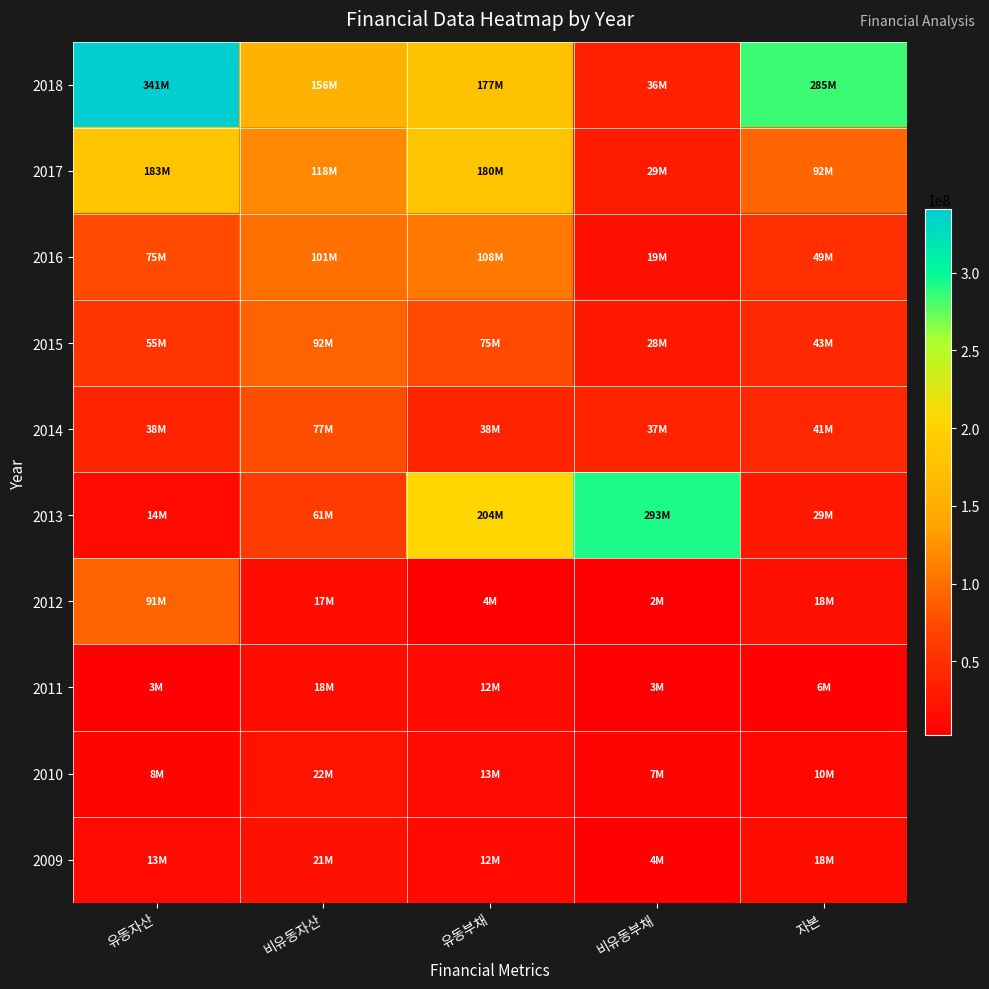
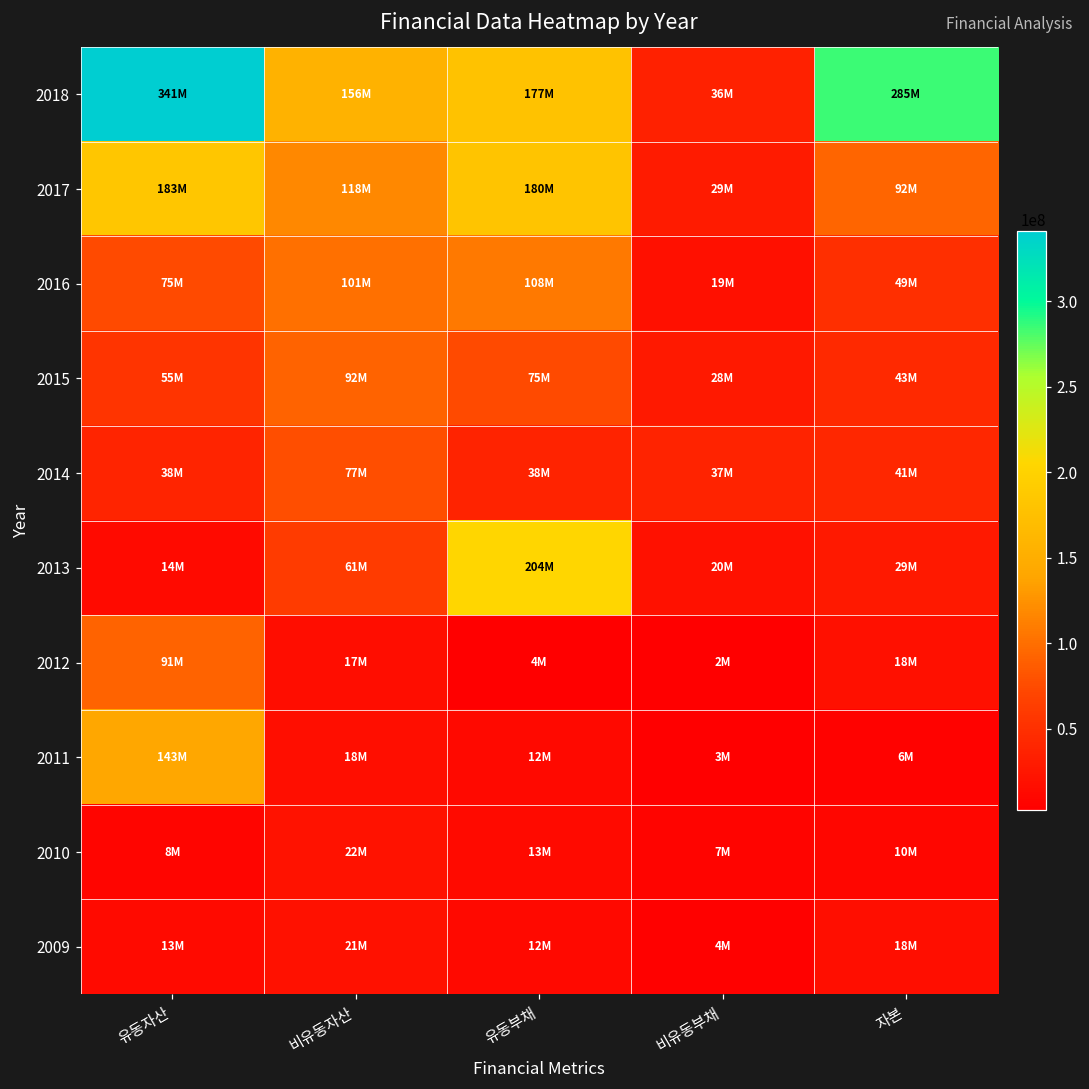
  {
    "2018": {
      "유동자산": "341M",
      "비유동자산": "156M",
      "유동부채": "177M",
      "비유동부채": "36M",
      "자본": "285M"
    },
    "2017": {
      "유동자산": "183M",
      "비유동자산": "118M",
      "유동부채": "180M",
      "비유동부채": "29M",
      "자본": "92M"
    },
    "2016": {
      "유동자산": "75M",
      "비유동자산": "101M",
      "유동부채": "108M",
      "비유동부채": "19M",
      "자본": "49M"
    },
    "2015": {
      "유동자산": "55M",
      "비유동자산": "92M",
      "유동부채": "75M",
      "비유동부채": "28M",
      "자본": "43M"
    },
    "2014": {
      "유동자산": "38M",
      "비유동자산": "77M",
      "유동부채": "38M",
      "비유동부채": "37M",
      "자본": "41M"
    },
    "2013": {
      "유동자산": "14M",
      "비유동자산": "61M",
      "유동부채": "204M",
-     "비유동부채": "293M",
+     "비유동부채": "20M",
      "자본": "29M"
    },
    "2012": {
      "유동자산": "91M",
      "비유동자산": "17M",
      "유동부채": "4M",
      "비유동부채": "2M",
      "자본": "18M"
    },
    "2011": {
-     "유동자산": "3M",
+     "유동자산": "143M",
      "비유동자산": "18M",
      "유동부채": "12M",
      "비유동부채": "3M",
      "자본": "6M"
    },
    "2010": {
      "유동자산": "8M",
      "비유동자산": "22M",
      "유동부채": "13M",
      "비유동부채": "7M",
      "자본": "10M"
    },
    "2009": {
      "유동자산": "13M",
      "비유동자산": "21M",
      "유동부채": "12M",
      "비유동부채": "4M",
      "자본": "18M"
    }
  }
